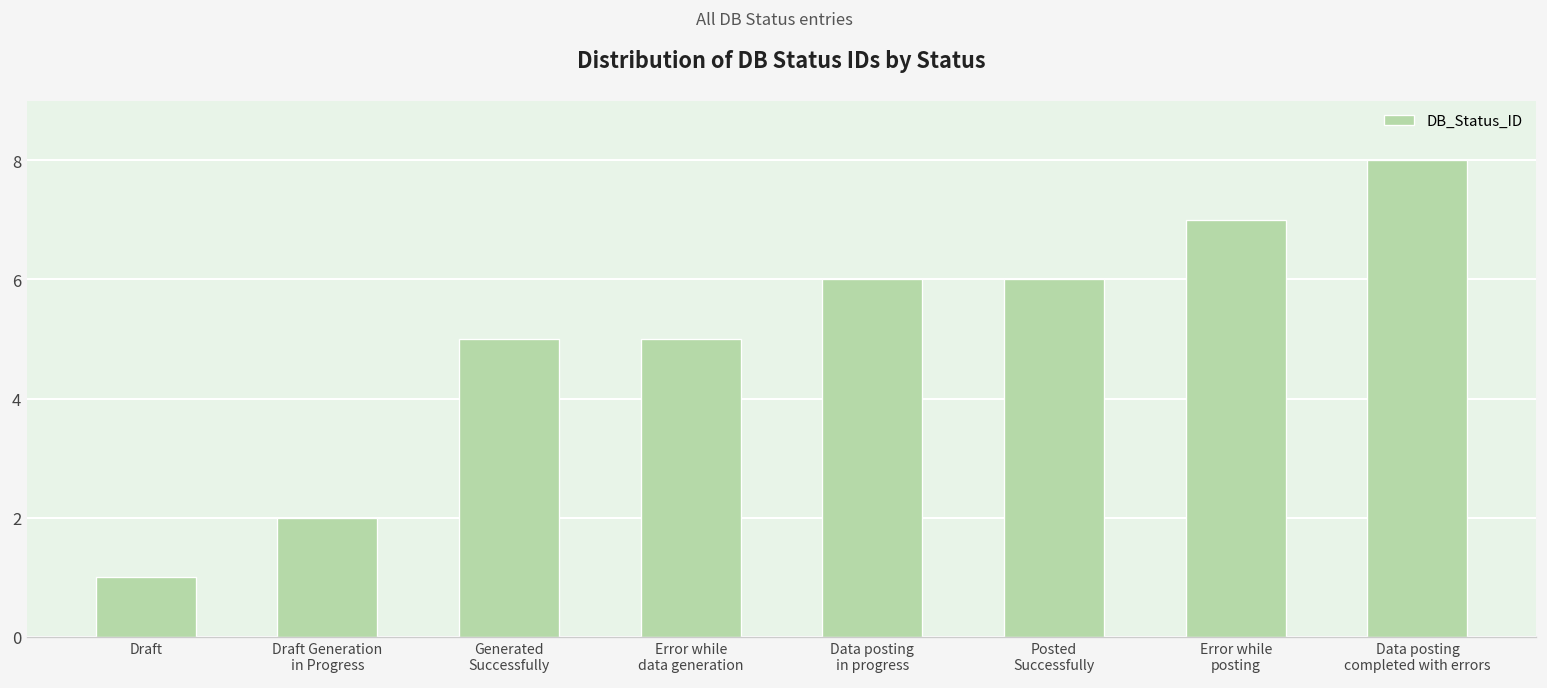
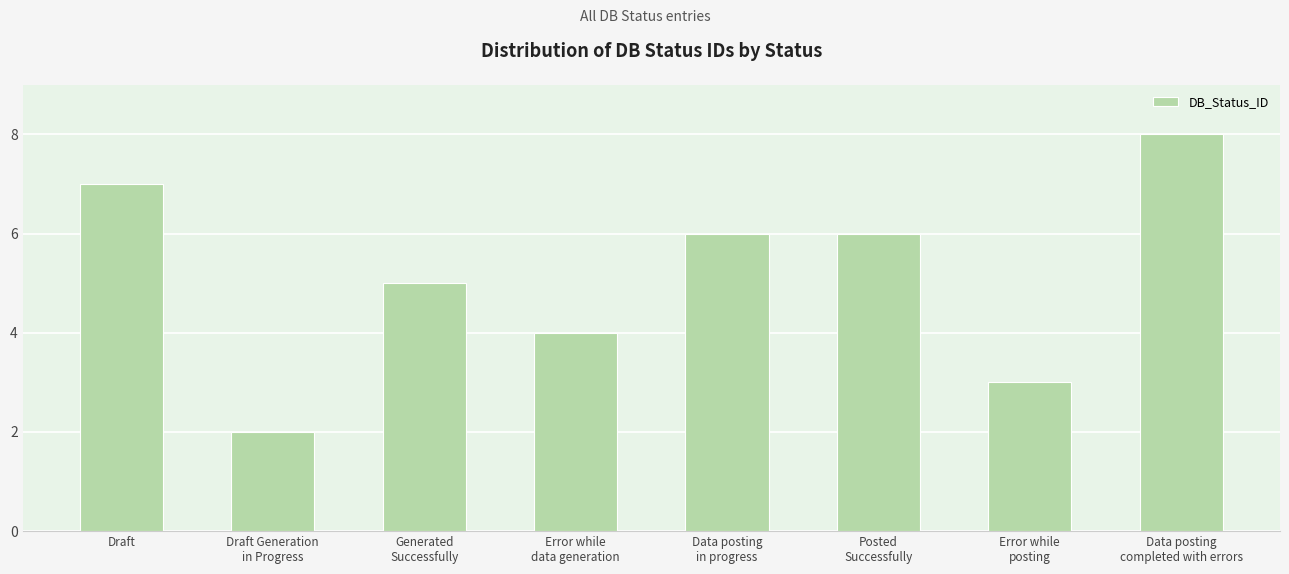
  {
-   "Draft": 1,
+   "Draft": 7,
    "Draft Generation in Progress": 2,
    "Generated Successfully": 5,
-   "Error while data generation": 5,
+   "Error while data generation": 4,
    "Data posting in progress": 6,
    "Posted Successfully": 6,
-   "Error while posting": 7,
+   "Error while posting": 3,
    "Data posting completed with errors": 8
  }
